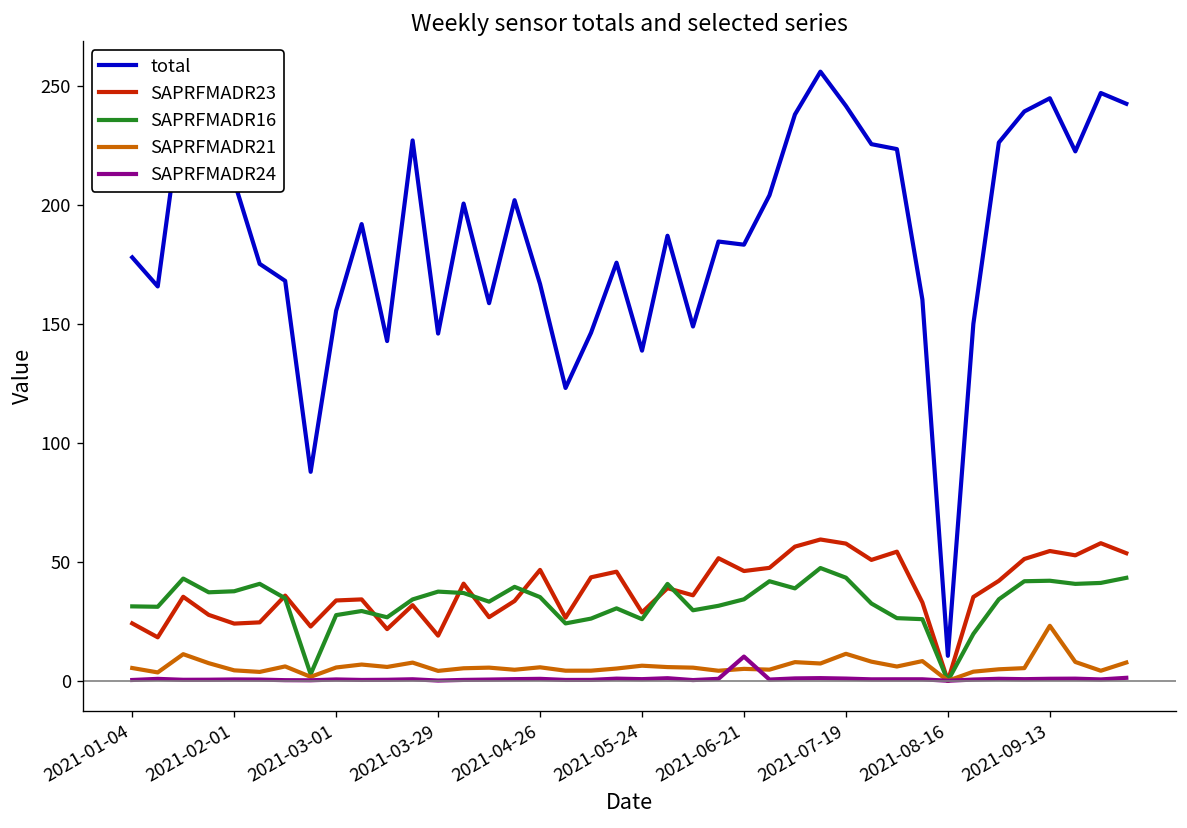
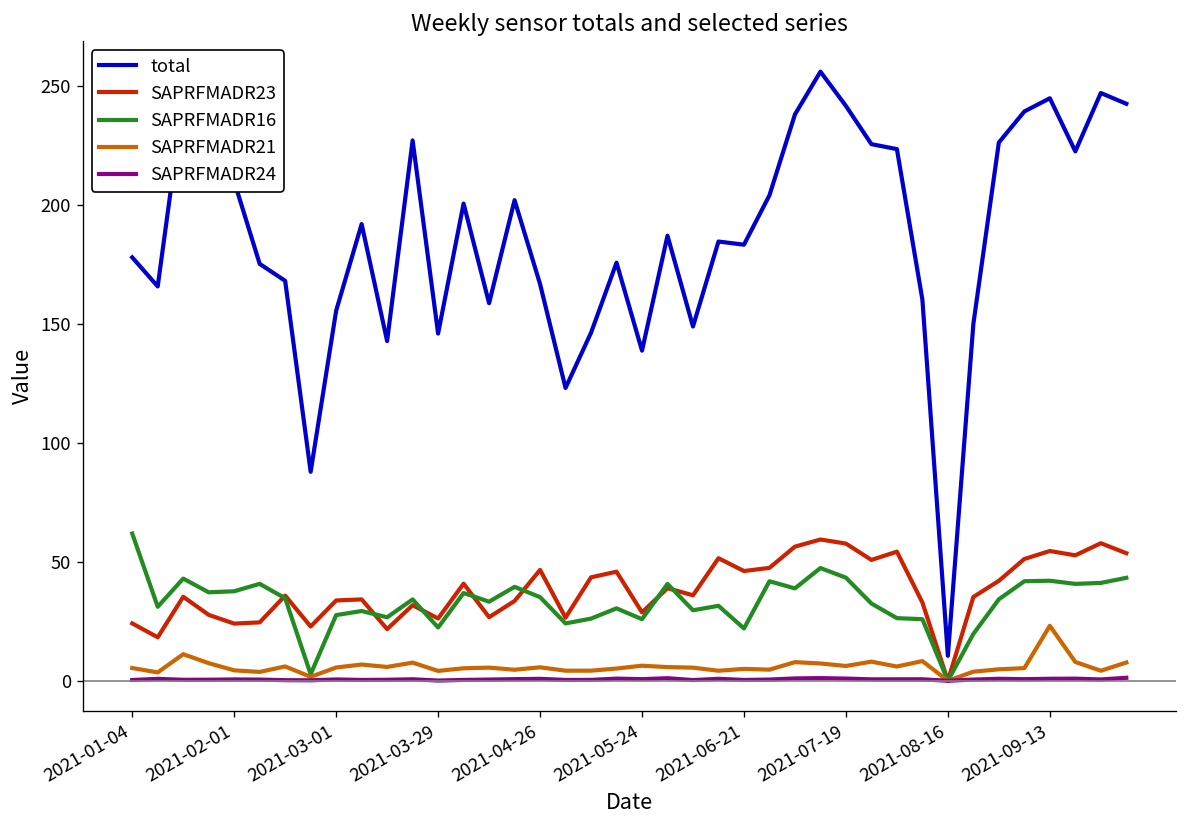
  {
    "total": {
      "2021-01-04": 178,
      "2021-03-01": 155,
      "2021-03-29": 146,
      "2021-04-26": 167,
      "2021-05-24": 139,
      "2021-06-21": 183,
      "2021-07-19": 242,
      "2021-08-16": 10,
      "2021-09-13": 245
    },
    "SAPRFMADR23": {
      "2021-01-04": 24,
      "2021-02-01": 24,
      "2021-03-01": 34,
-     "2021-03-29": 19,
+     "2021-03-29": 26,
      "2021-04-26": 47,
      "2021-05-24": 29,
      "2021-06-21": 46,
      "2021-07-19": 58,
      "2021-09-13": 55
    },
    "SAPRFMADR16": {
-     "2021-01-04": 31,
+     "2021-01-04": 62,
      "2021-02-01": 38,
      "2021-03-01": 28,
-     "2021-03-29": 37,
+     "2021-03-29": 22,
      "2021-04-26": 35,
      "2021-05-24": 26,
-     "2021-06-21": 34,
+     "2021-06-21": 22,
      "2021-07-19": 43,
      "2021-09-13": 42
    },
    "SAPRFMADR21": {
      "2021-01-04": 5,
      "2021-02-01": 4,
      "2021-03-01": 6,
      "2021-03-29": 4,
      "2021-04-26": 6,
      "2021-05-24": 6,
      "2021-06-21": 5,
-     "2021-07-19": 11,
+     "2021-07-19": 6,
      "2021-09-13": 23
    },
    "SAPRFMADR24": {
      "2021-01-04": 0,
      "2021-02-01": 1,
      "2021-03-01": 1,
      "2021-03-29": 0,
      "2021-04-26": 1,
      "2021-05-24": 1,
-     "2021-06-21": 10,
+     "2021-06-21": 0,
      "2021-07-19": 1,
      "2021-09-13": 1
    }
  }
